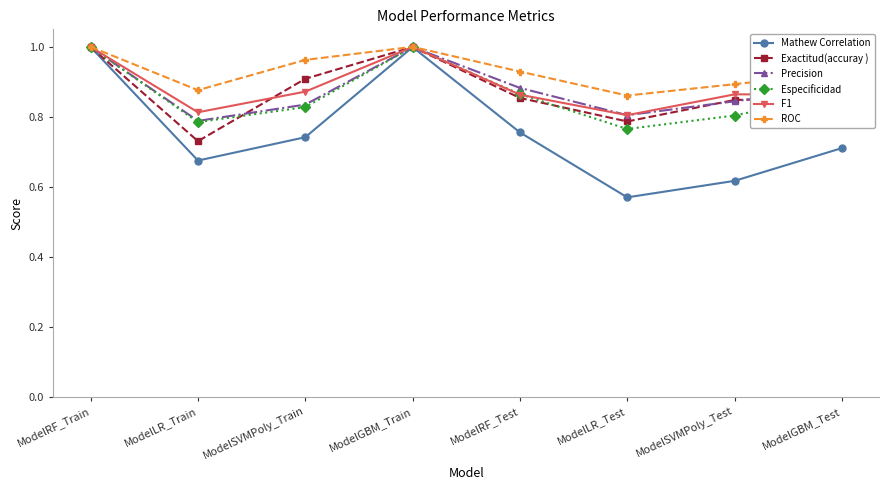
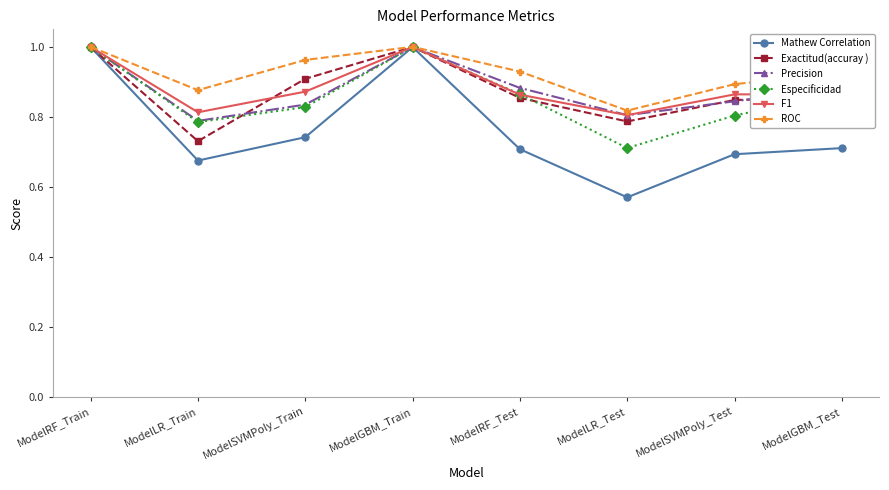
  {
    "Mathew Correlation": {
      "ModelLR_Train": 0.68,
      "ModelSVMPoly_Train": 0.74,
-     "ModelRF_Test": 0.76,
+     "ModelRF_Test": 0.71,
      "ModelLR_Test": 0.57,
-     "ModelSVMPoly_Test": 0.62,
+     "ModelSVMPoly_Test": 0.69,
      "ModelGBM_Test": 0.71
    },
    "Exactitud(accuray )": {
      "ModelLR_Train": 0.73,
      "ModelSVMPoly_Train": 0.91,
      "ModelRF_Test": 0.85,
      "ModelLR_Test": 0.79
    },
    "Precision": {
      "ModelRF_Test": 0.88
    },
    "Especificidad": {
-     "ModelLR_Test": 0.77,
+     "ModelLR_Test": 0.71,
      "ModelSVMPoly_Test": 0.80
    },
    "F1": {
      "ModelLR_Train": 0.81,
      "ModelSVMPoly_Train": 0.87,
      "ModelSVMPoly_Test": 0.86
    },
    "ROC": {
      "ModelLR_Train": 0.88,
      "ModelSVMPoly_Train": 0.96,
      "ModelRF_Test": 0.93,
-     "ModelLR_Test": 0.86,
+     "ModelLR_Test": 0.82,
      "ModelSVMPoly_Test": 0.89
    }
  }
